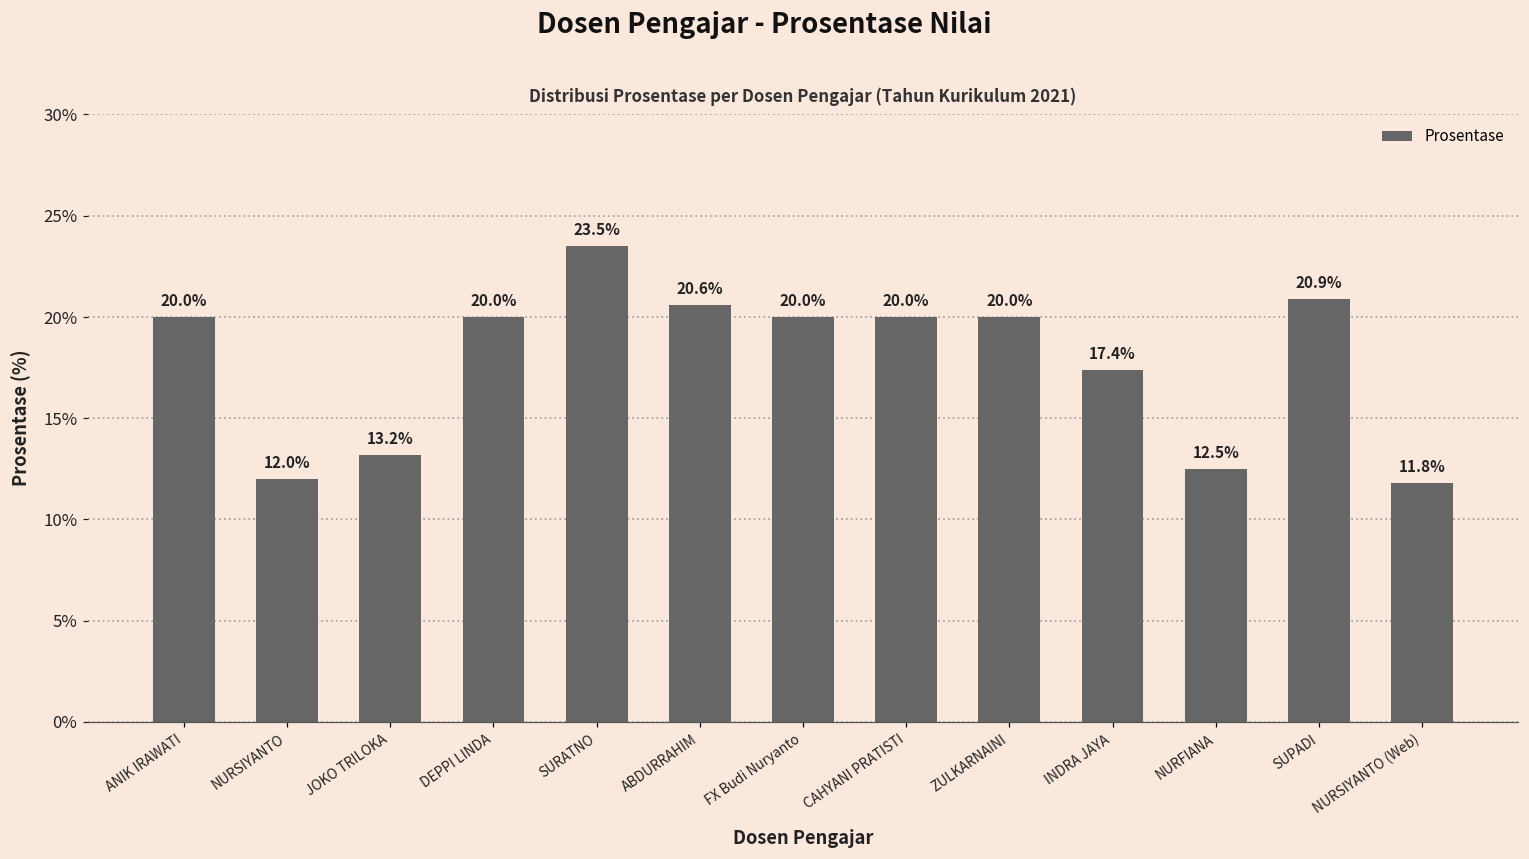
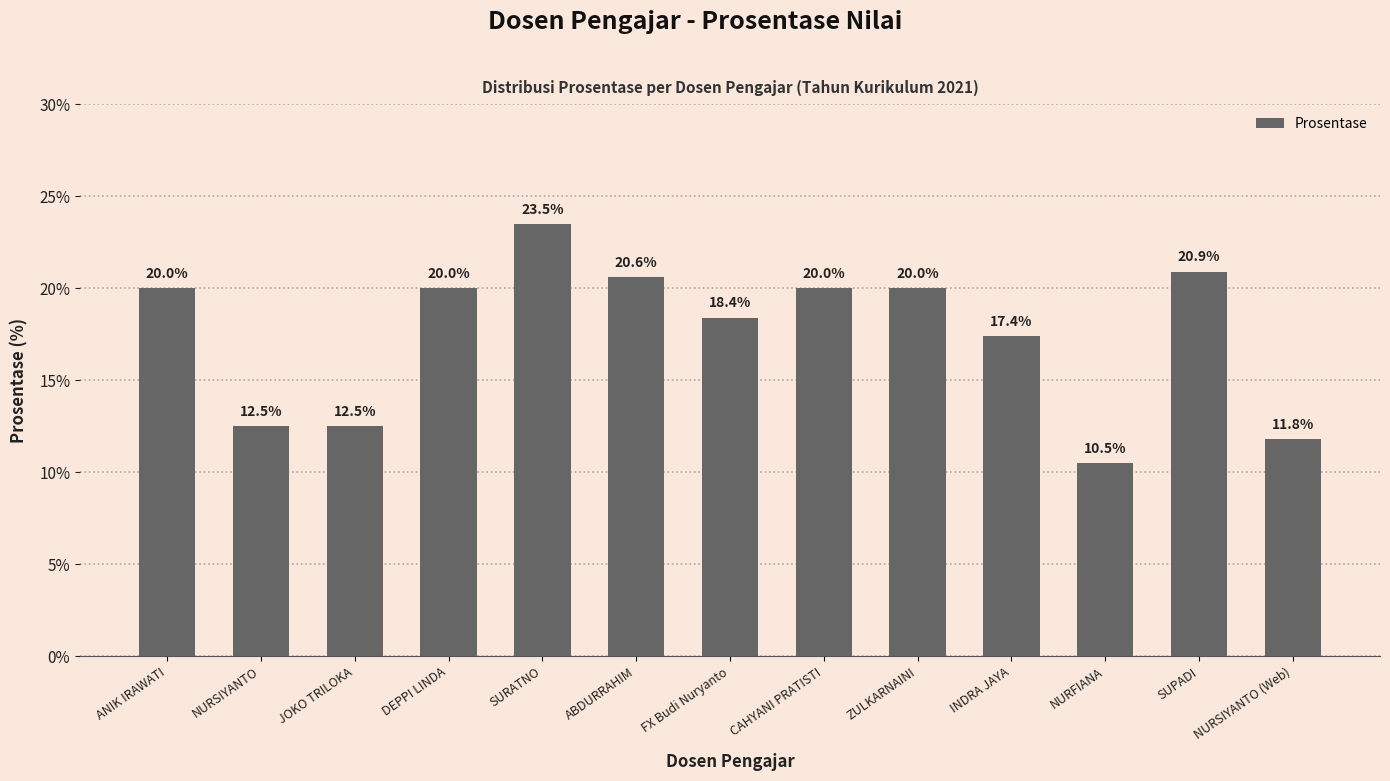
  {
    "ANIK IRAWATI": "20.0%",
-   "NURSIYANTO": "12.0%",
-   "JOKO TRILOKA": "13.2%",
+   "NURSIYANTO": "12.5%",
+   "JOKO TRILOKA": "12.5%",
    "DEPPI LINDA": "20.0%",
    "SURATNO": "23.5%",
    "ABDURRAHIM": "20.6%",
-   "FX Budi Nuryanto": "20.0%",
+   "FX Budi Nuryanto": "18.4%",
    "CAHYANI PRATISTI": "20.0%",
    "ZULKARNAINI": "20.0%",
    "INDRA JAYA": "17.4%",
-   "NURFIANA": "12.5%",
+   "NURFIANA": "10.5%",
    "SUPADI": "20.9%",
    "NURSIYANTO (Web)": "11.8%"
  }
